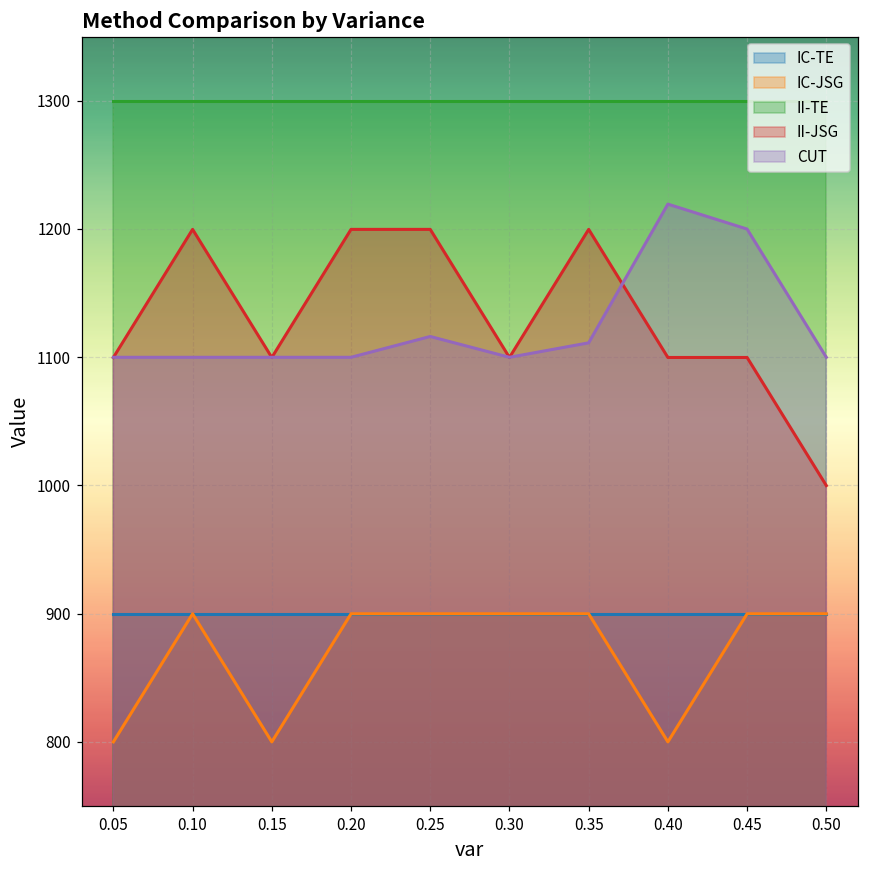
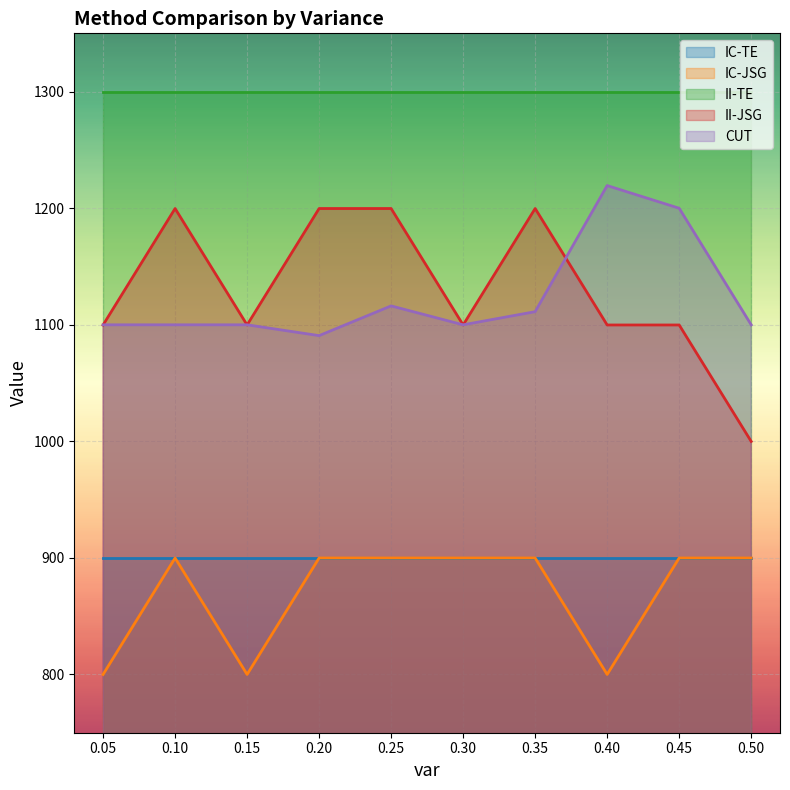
  {
    "IC-TE": {
      "0.05": 900,
      "0.15": 900,
      "0.40": 900
    },
    "II-TE": {
      "0.05": 1300,
      "0.10": 1300,
      "0.15": 1300,
      "0.20": 1300,
      "0.25": 1300,
      "0.30": 1300,
      "0.35": 1300,
      "0.40": 1300,
      "0.45": 1300
    },
    "CUT": {
      "0.10": 1100,
-     "0.20": 1100,
+     "0.20": 1091,
      "0.25": 1116,
      "0.35": 1111,
      "0.40": 1219,
      "0.45": 1200,
      "0.50": 1100
    }
  }
